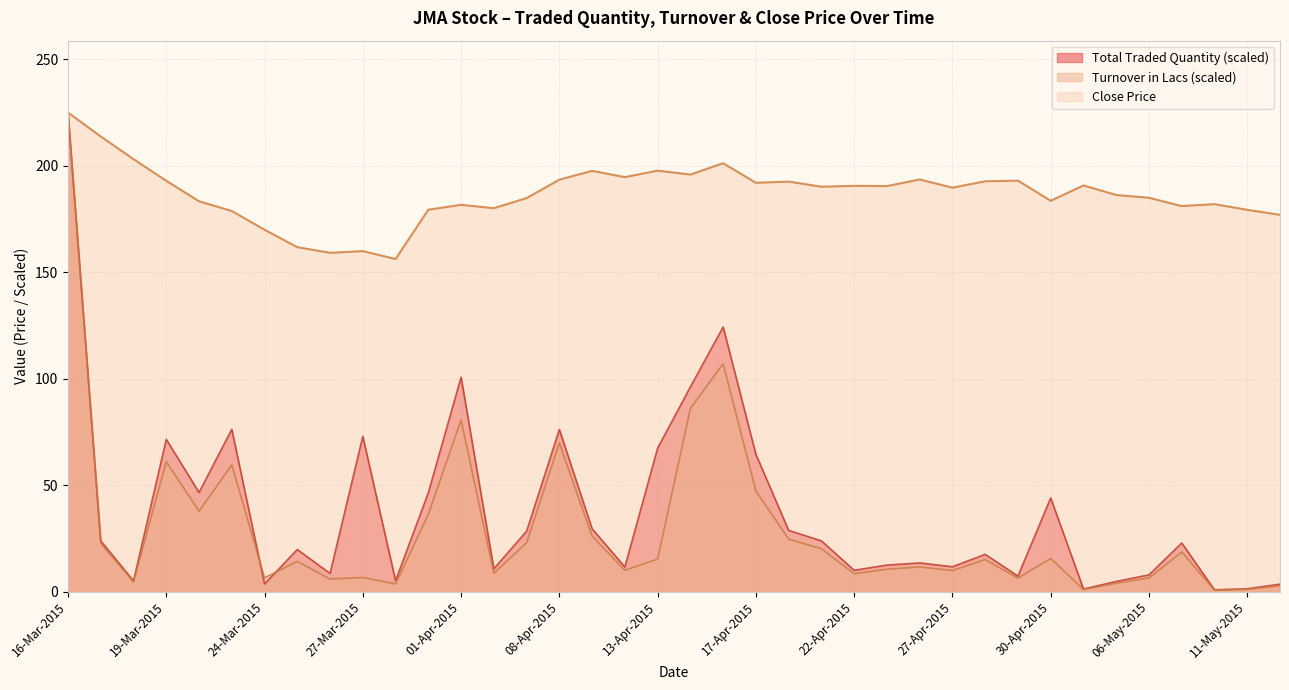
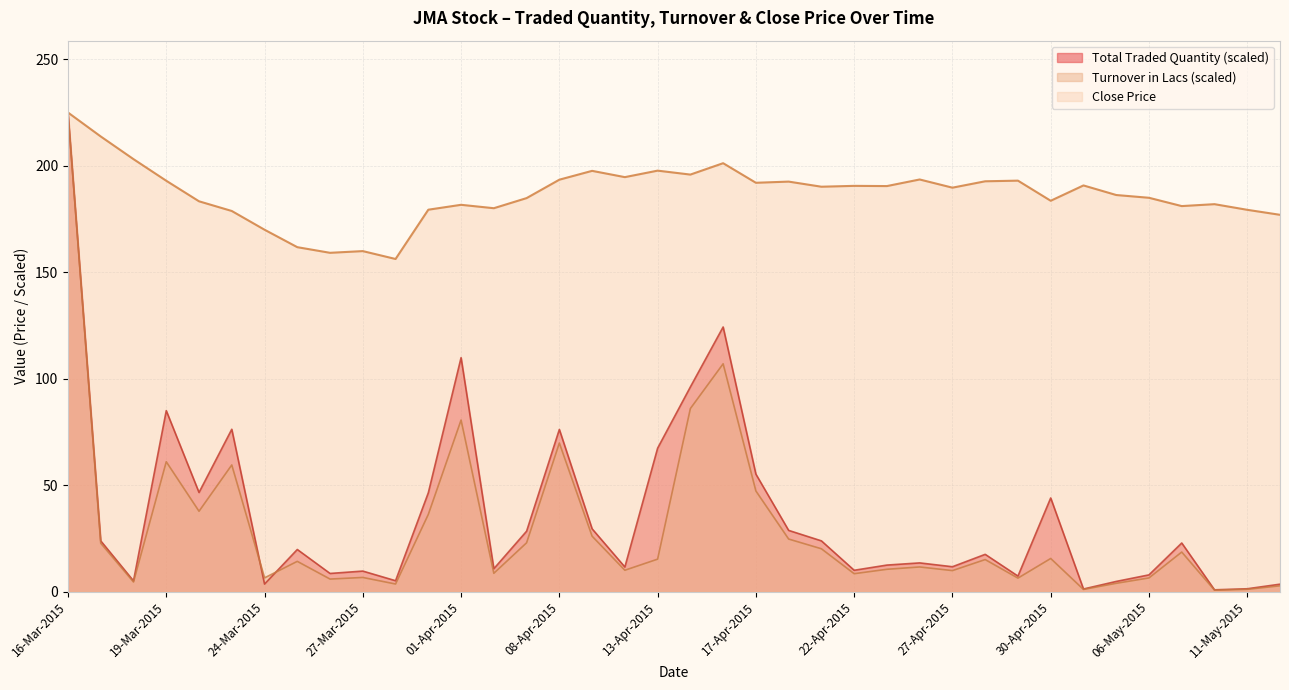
  {
    "Total Traded Quantity (scaled)": {
-     "19-Mar-2015": 72,
+     "19-Mar-2015": 85,
      "24-Mar-2015": 4,
-     "27-Mar-2015": 73,
-     "01-Apr-2015": 101,
+     "27-Mar-2015": 10,
+     "01-Apr-2015": 110,
      "08-Apr-2015": 76,
      "13-Apr-2015": 67,
-     "17-Apr-2015": 64,
+     "17-Apr-2015": 55,
      "22-Apr-2015": 10,
      "27-Apr-2015": 12,
      "30-Apr-2015": 44,
      "06-May-2015": 8
    }
  }
